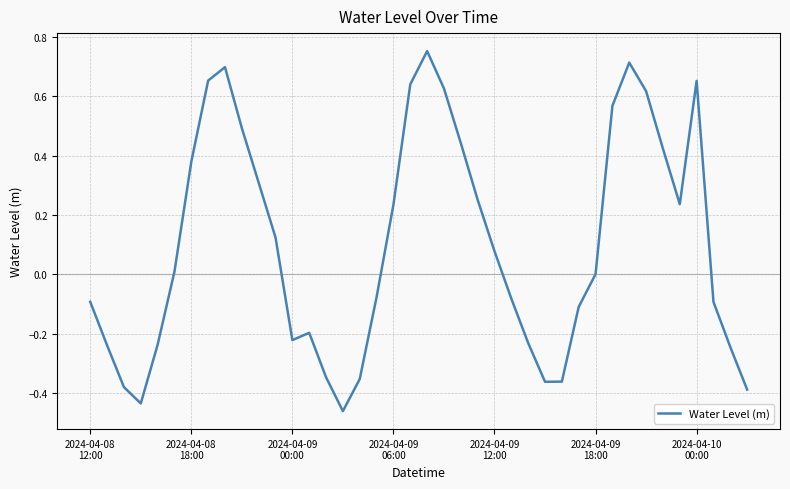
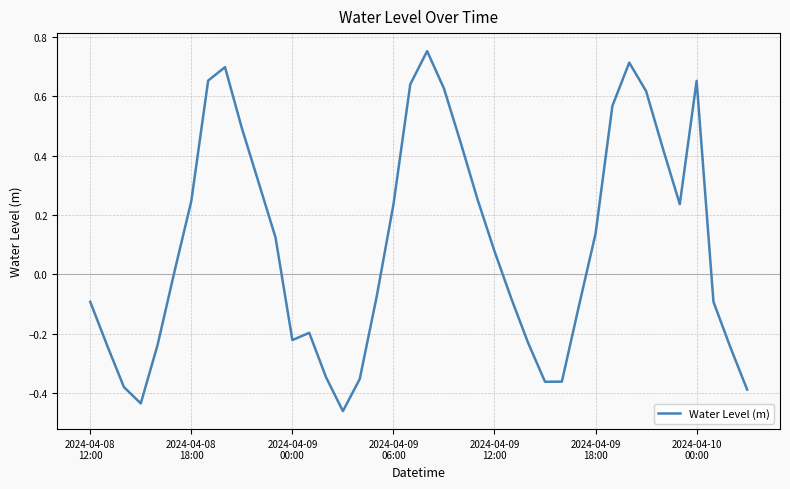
  {
    "2024-04-08 12:00": -0.09,
-   "2024-04-08 18:00": 0.38,
+   "2024-04-08 18:00": 0.25,
    "2024-04-09 00:00": -0.22,
    "2024-04-09 06:00": 0.23,
    "2024-04-09 12:00": 0.08,
-   "2024-04-09 18:00": 0.00,
+   "2024-04-09 18:00": 0.14,
    "2024-04-10 00:00": 0.65
  }
